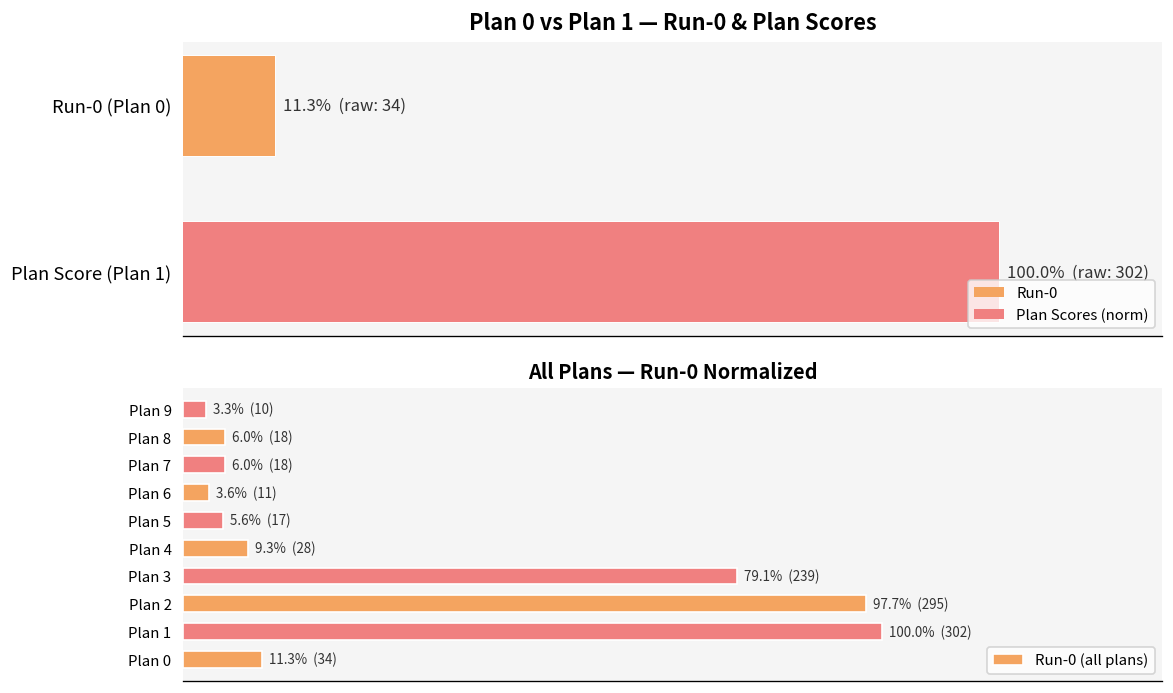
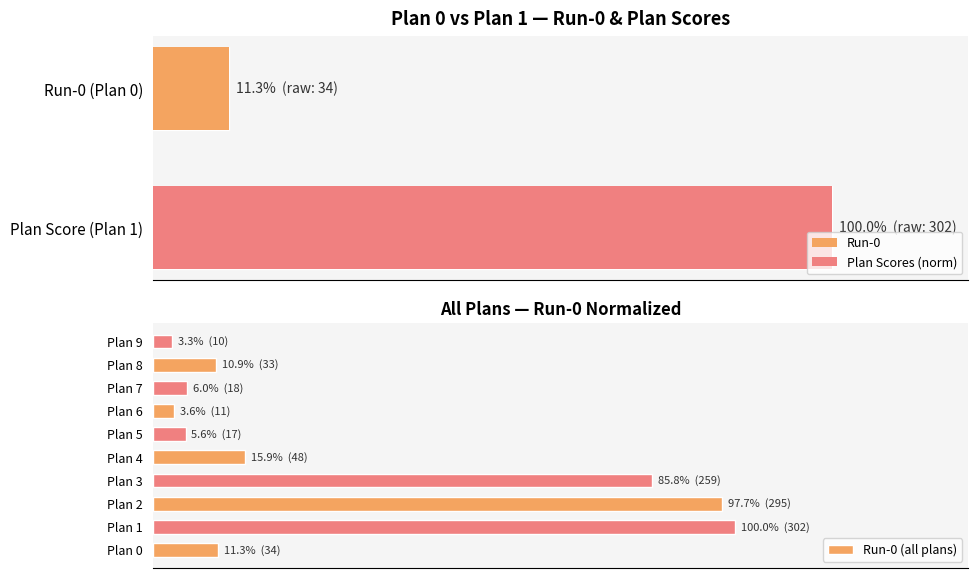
  {
    "All Plans — Run-0 Normalized": {
      "Plan 9": "3.3%",
-     "Plan 8": "6.0% (18)",
+     "Plan 8": "10.9% (33)",
      "Plan 7": "6.0%",
      "Plan 6": "3.6%",
      "Plan 5": "5.6%",
-     "Plan 4": "9.3% (28)",
-     "Plan 3": "79.1% (239)",
+     "Plan 4": "15.9% (48)",
+     "Plan 3": "85.8% (259)",
      "Plan 2": "97.7%",
      "Plan 1": "100.0%",
      "Plan 0": "11.3%"
    }
  }
